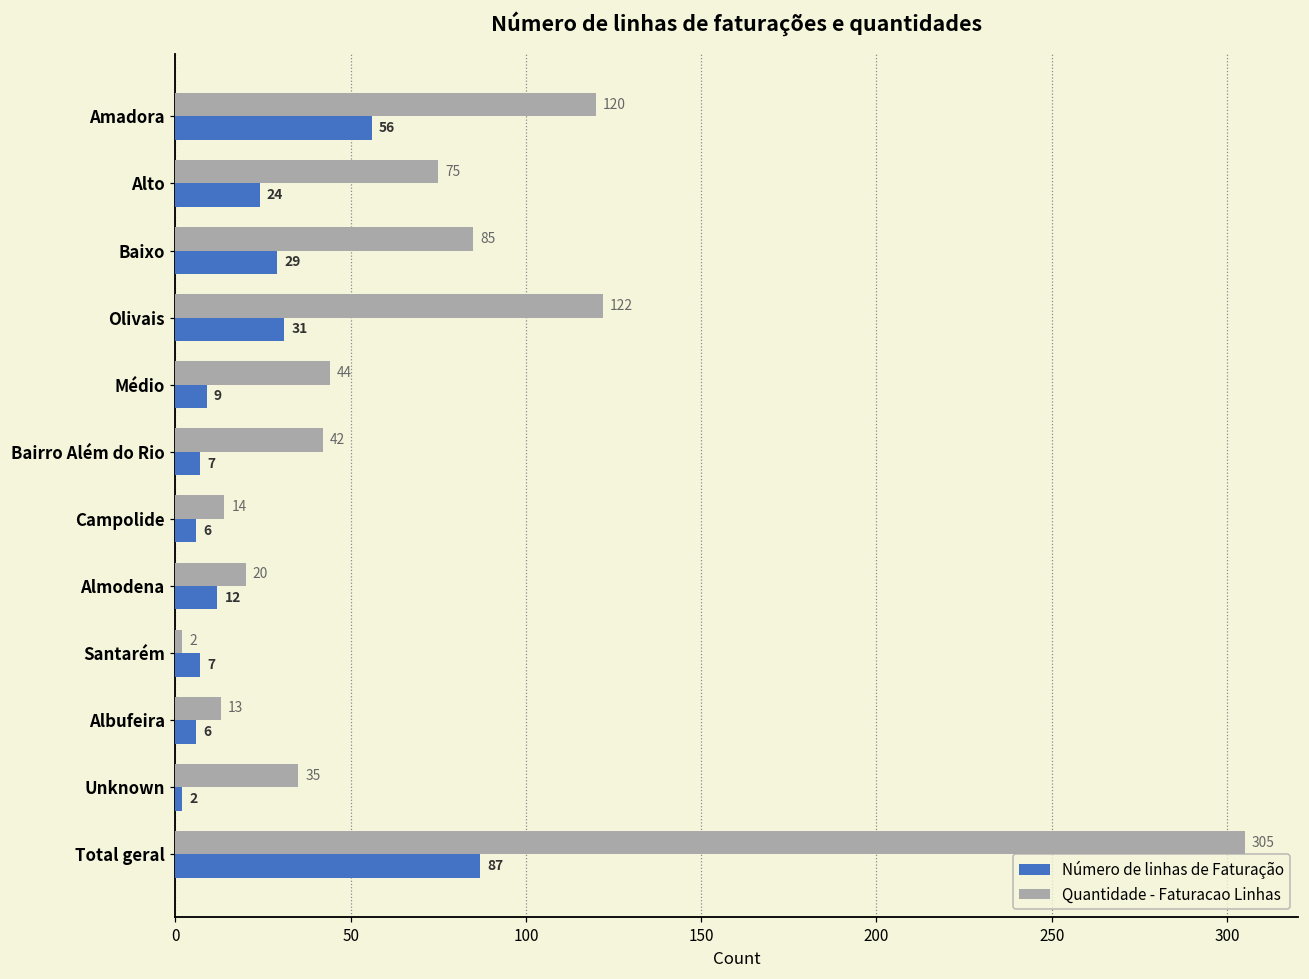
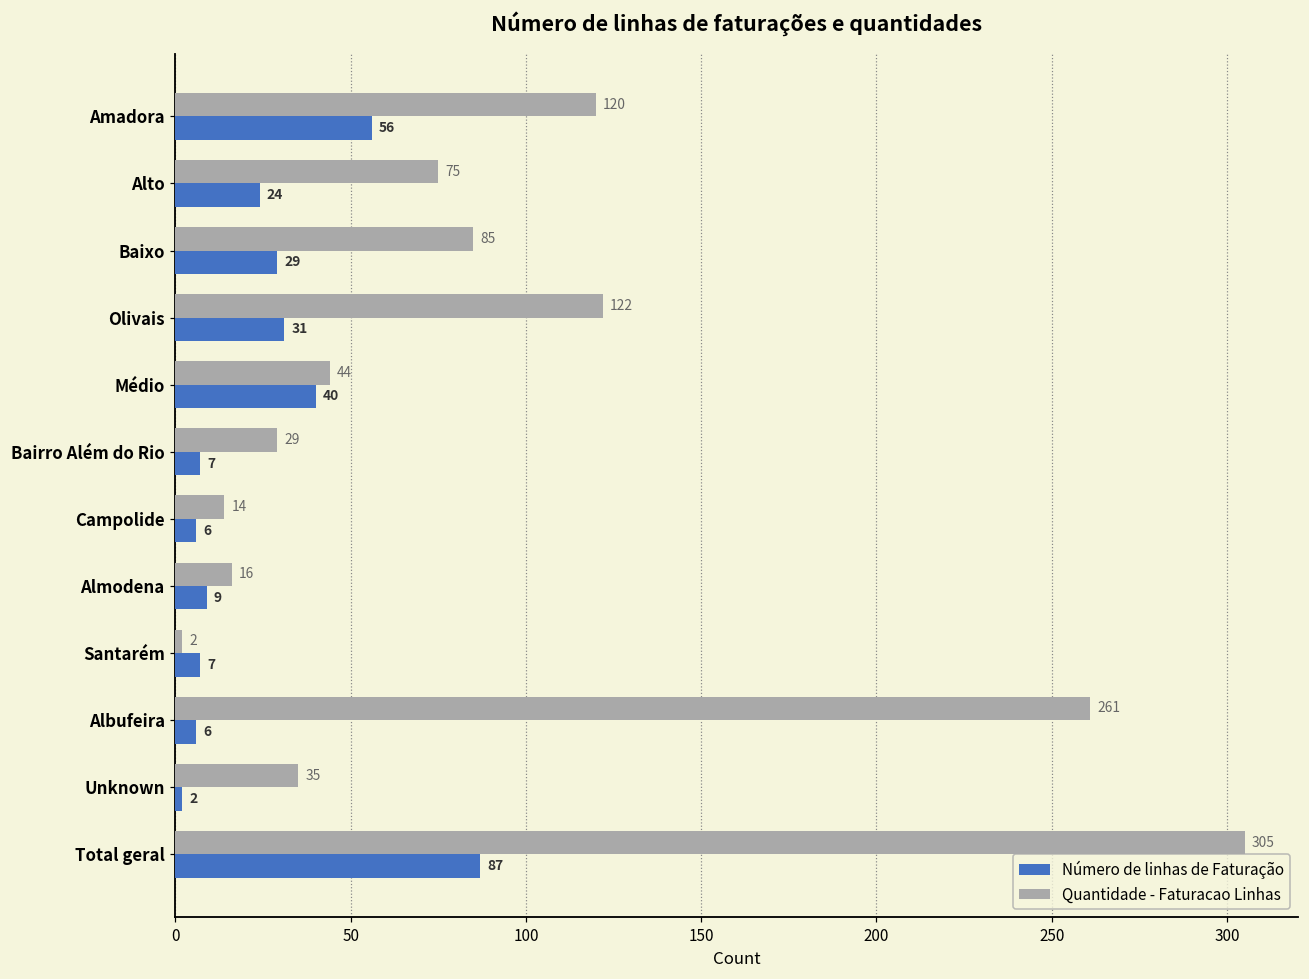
  {
    "Número de linhas de Faturação": {
      "Amadora": 56,
      "Alto": 24,
      "Baixo": 29,
      "Olivais": 31,
-     "Médio": 9,
+     "Médio": 40,
      "Bairro Além do Rio": 7,
      "Campolide": 6,
-     "Almodena": 12,
+     "Almodena": 9,
      "Santarém": 7,
      "Albufeira": 6,
      "Unknown": 2,
      "Total geral": 87
    },
    "Quantidade - Faturacao Linhas": {
      "Amadora": 120,
      "Alto": 75,
      "Baixo": 85,
      "Olivais": 122,
      "Médio": 44,
-     "Bairro Além do Rio": 42,
+     "Bairro Além do Rio": 29,
      "Campolide": 14,
-     "Almodena": 20,
+     "Almodena": 16,
      "Santarém": 2,
-     "Albufeira": 13,
+     "Albufeira": 261,
      "Unknown": 35,
      "Total geral": 305
    }
  }
